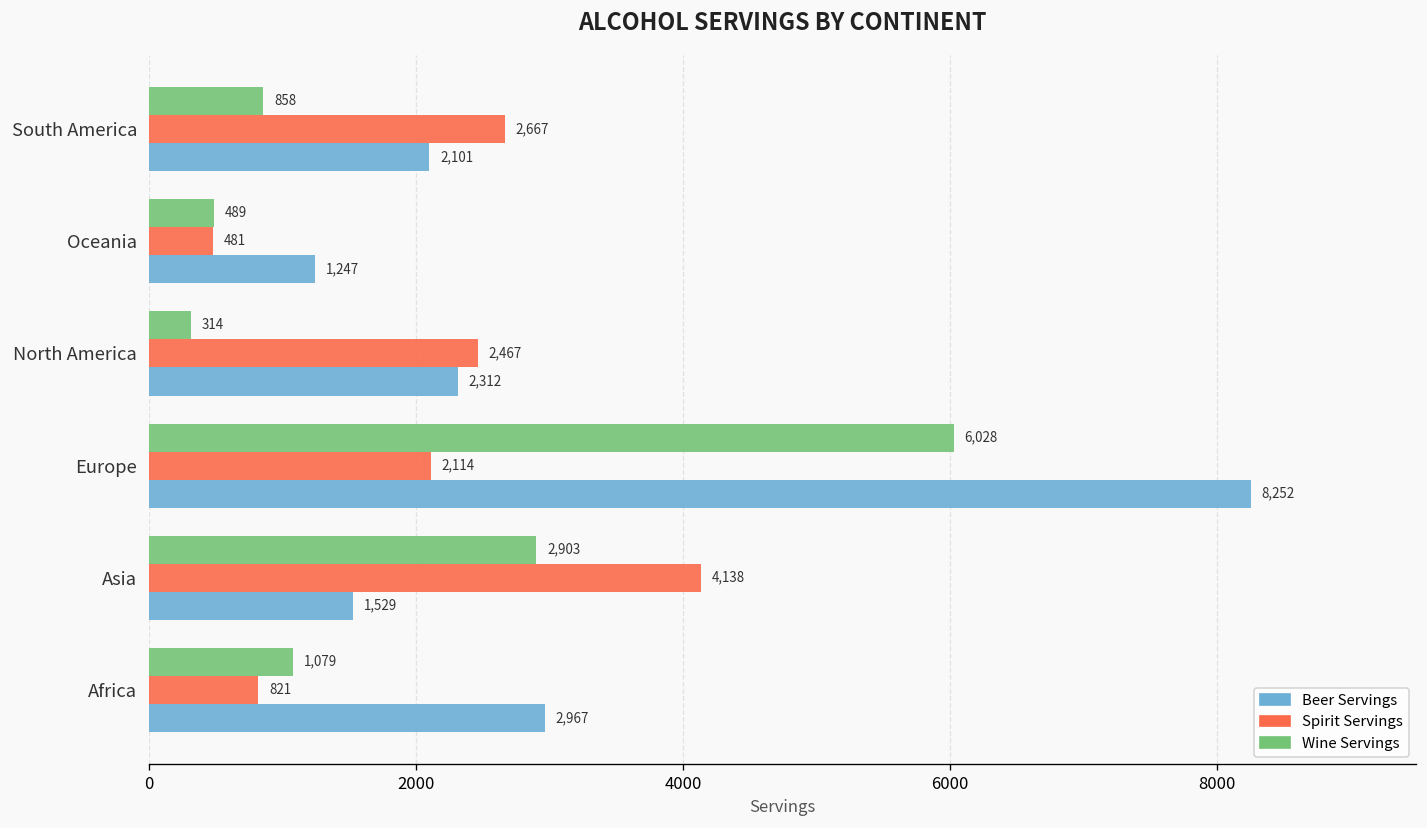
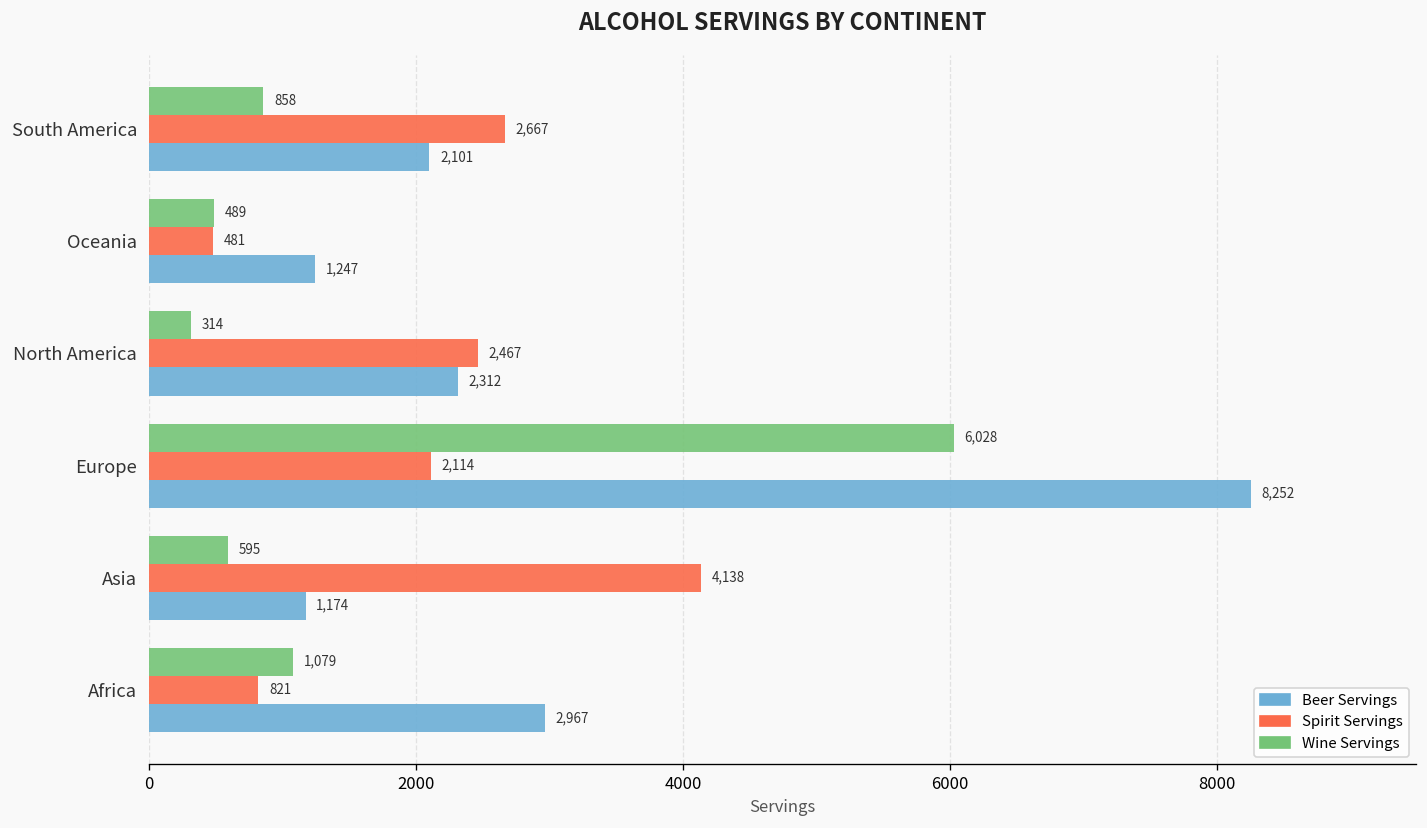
  {
    "Beer Servings": {
      "South America": "2,101",
      "Oceania": "1,247",
      "North America": "2,312",
      "Europe": "8,252",
-     "Asia": "1,529",
+     "Asia": "1,174",
      "Africa": "2,967"
    },
    "Spirit Servings": {
      "South America": "2,667",
      "Oceania": "481",
      "North America": "2,467",
      "Europe": "2,114",
      "Asia": "4,138",
      "Africa": "821"
    },
    "Wine Servings": {
      "South America": "858",
      "Oceania": "489",
      "North America": "314",
      "Europe": "6,028",
-     "Asia": "2,903",
+     "Asia": "595",
      "Africa": "1,079"
    }
  }
